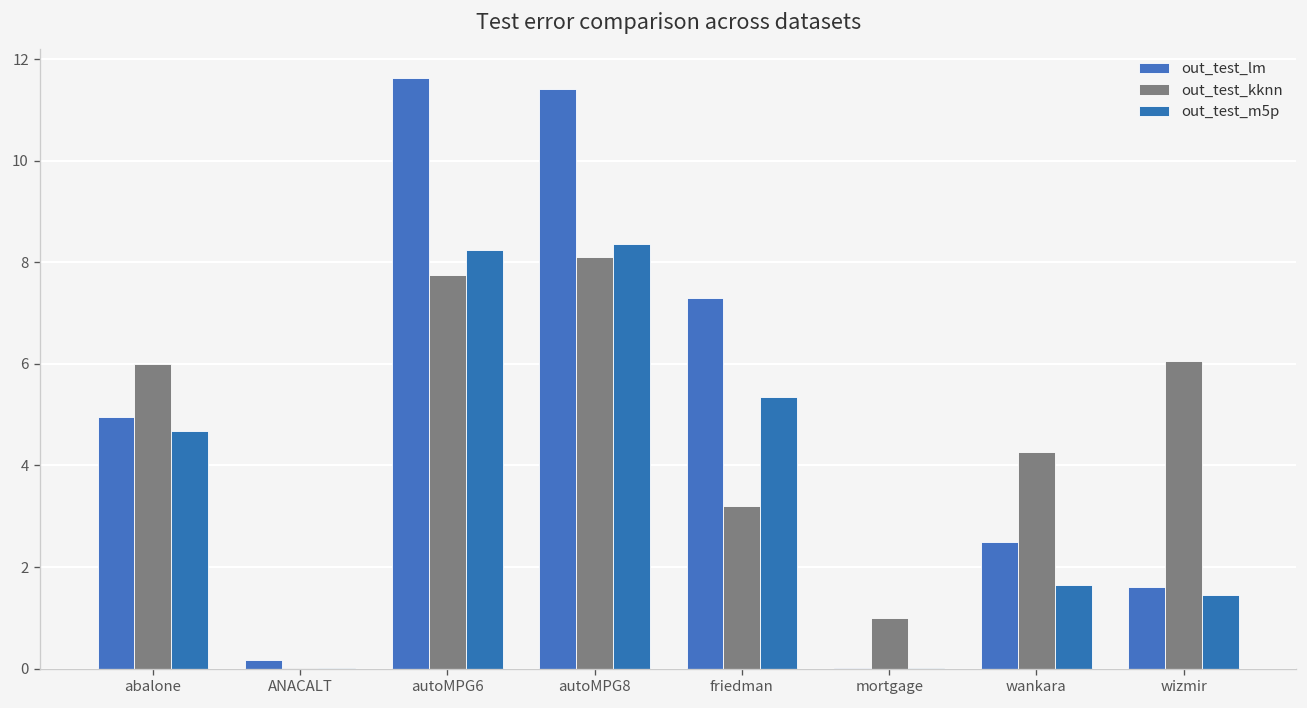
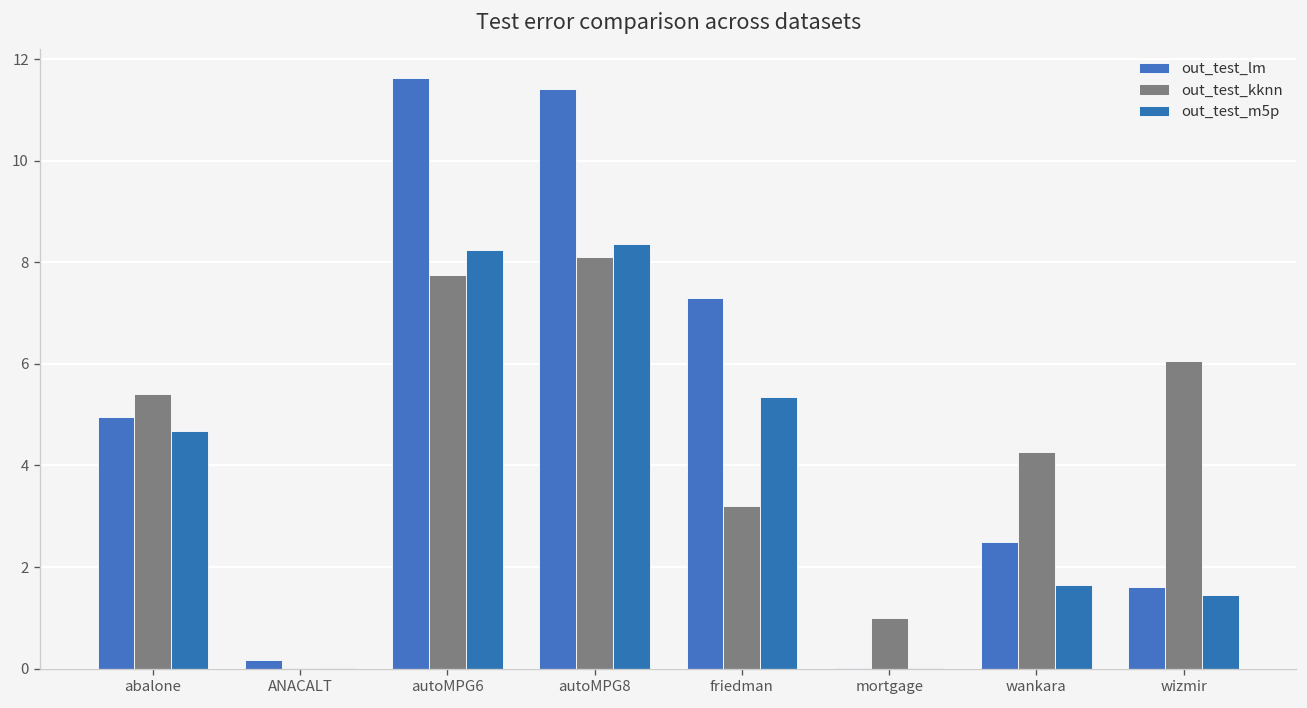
  {
    "out_test_kknn": {
-     "abalone": 6.0,
+     "abalone": 5.4,
      "autoMPG6": 7.7,
      "autoMPG8": 8.1,
      "friedman": 3.2,
      "mortgage": 1.0,
      "wankara": 4.3,
      "wizmir": 6.1
    }
  }
